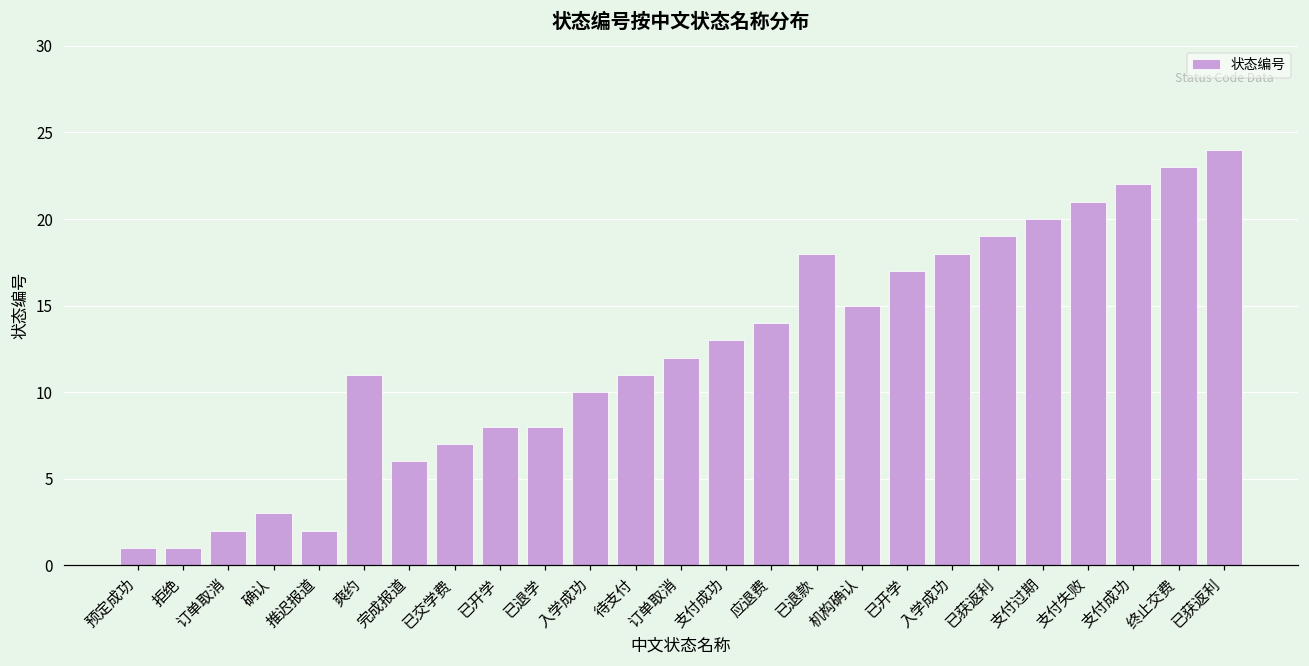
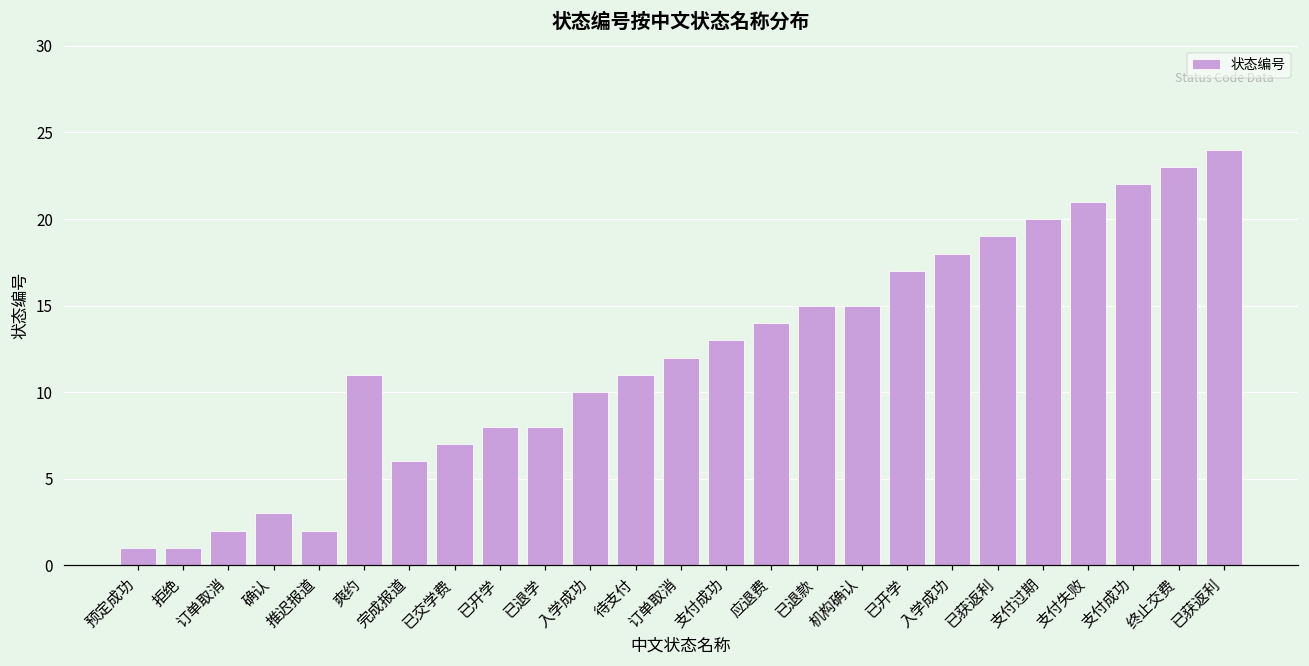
  {
    "预定成功": 1,
    "拒绝": 1,
    "确认": 3,
    "推迟报道": 2,
    "爽约": 11,
    "完成报道": 6,
    "已交学费": 7,
    "已退学": 8,
    "待支付": 11,
    "应退费": 14,
-   "已退款": 18,
+   "已退款": 15,
    "机构确认": 15,
    "支付过期": 20,
    "支付失败": 21,
    "终止交费": 23
  }
